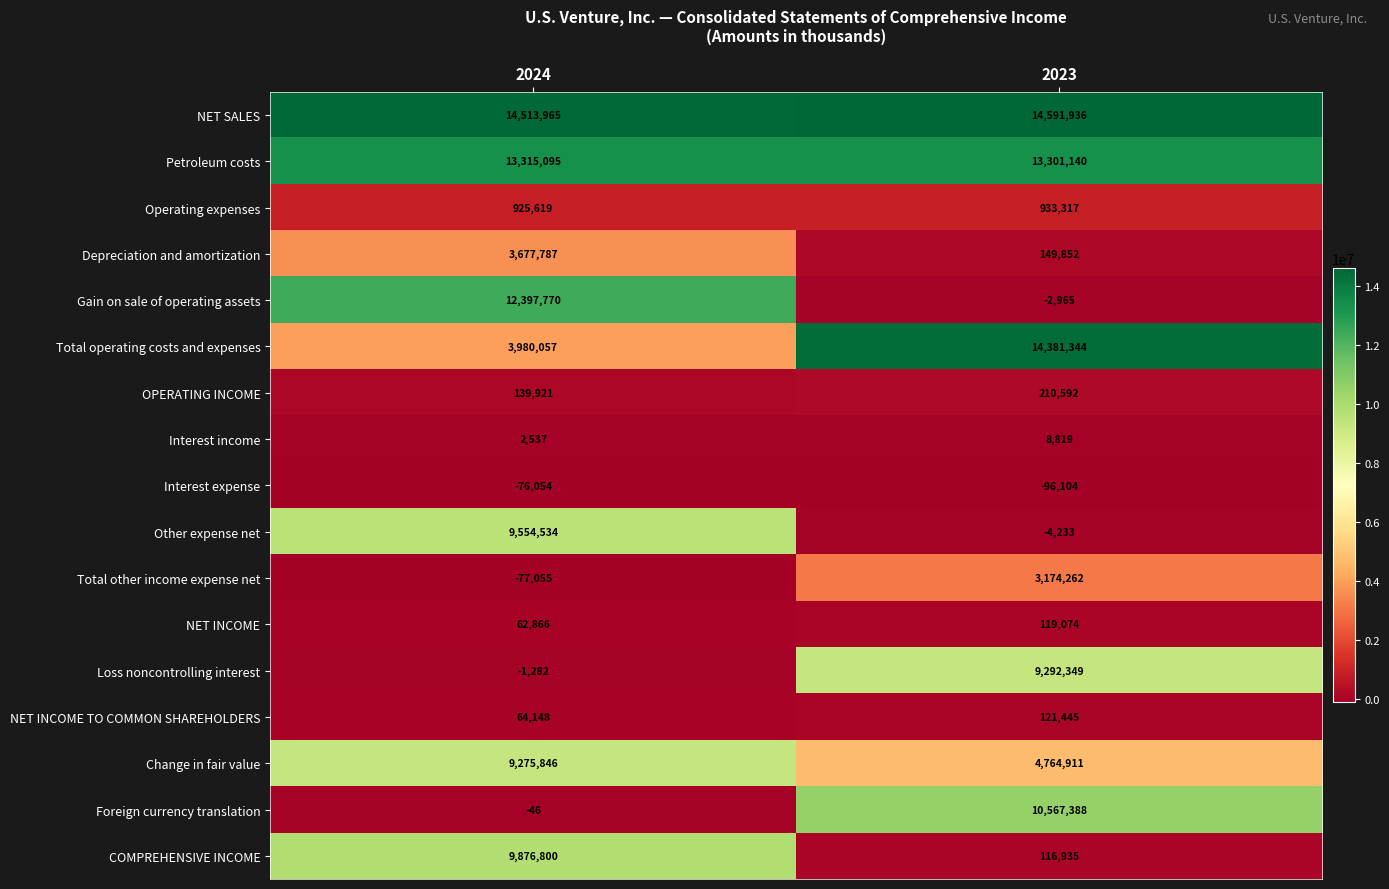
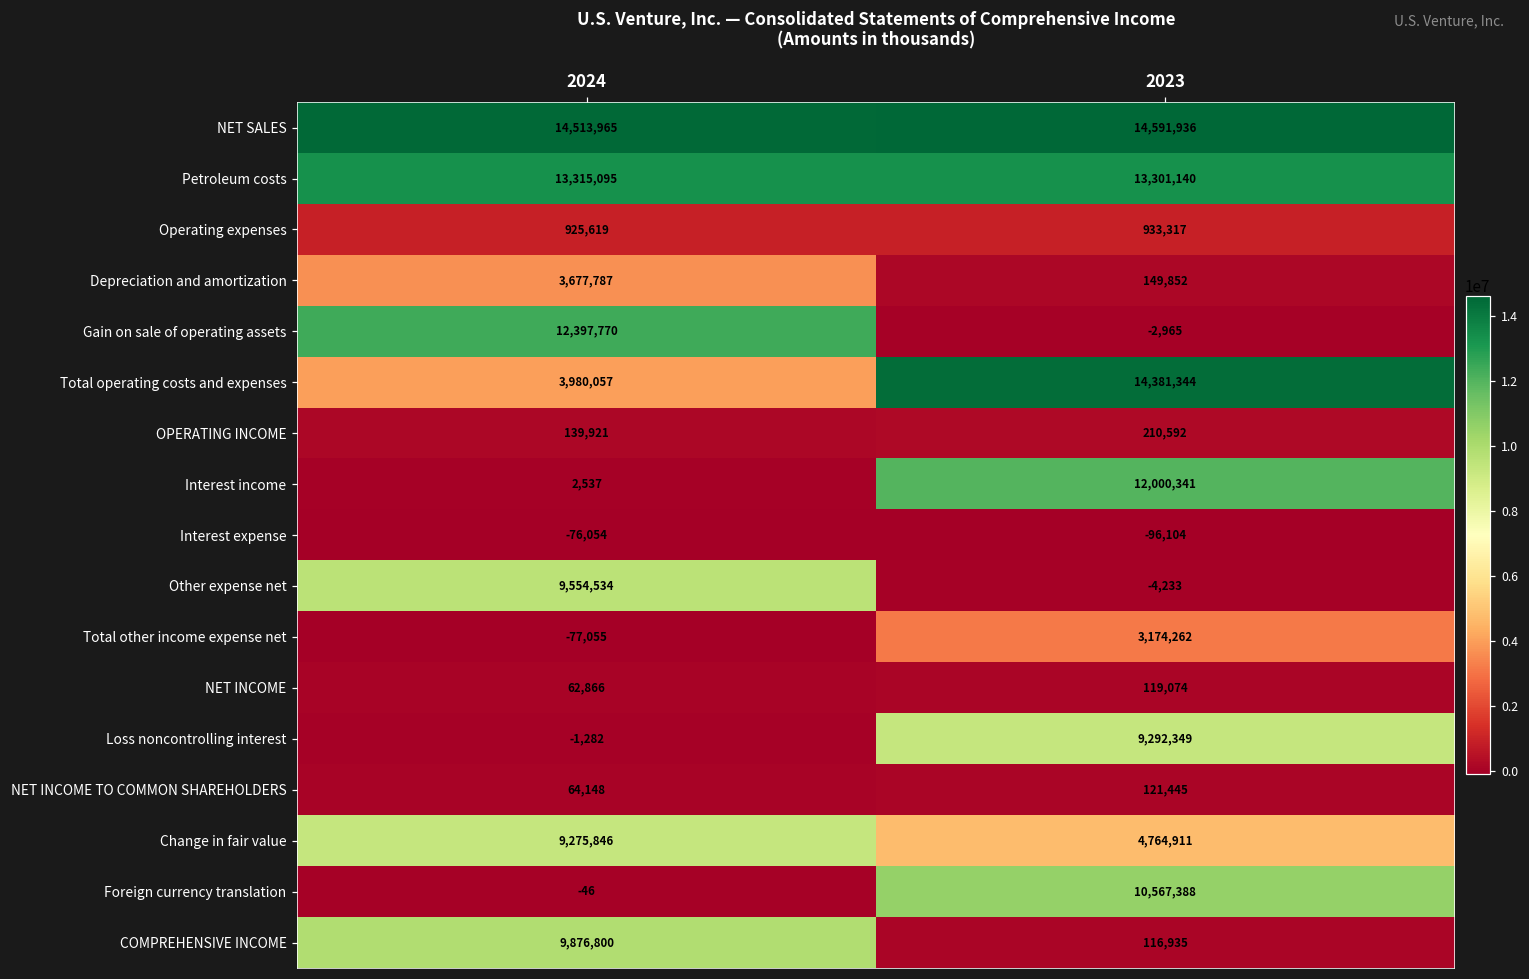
  {
    "NET SALES": {
      "2024": "14,513,965",
      "2023": "14,591,936"
    },
    "Petroleum costs": {
      "2024": "13,315,095",
      "2023": "13,301,140"
    },
    "Operating expenses": {
      "2024": "925,619",
      "2023": "933,317"
    },
    "Depreciation and amortization": {
      "2024": "3,677,787",
      "2023": "149,852"
    },
    "Gain on sale of operating assets": {
      "2024": "12,397,770",
      "2023": "-2,965"
    },
    "Total operating costs and expenses": {
      "2024": "3,980,057",
      "2023": "14,381,344"
    },
    "OPERATING INCOME": {
      "2024": "139,921",
      "2023": "210,592"
    },
    "Interest income": {
      "2024": "2,537",
-     "2023": "8,819"
+     "2023": "12,000,341"
    },
    "Interest expense": {
      "2024": "-76,054",
      "2023": "-96,104"
    },
    "Other expense net": {
      "2024": "9,554,534",
      "2023": "-4,233"
    },
    "Total other income expense net": {
      "2024": "-77,055",
      "2023": "3,174,262"
    },
    "NET INCOME": {
      "2024": "62,866",
      "2023": "119,074"
    },
    "Loss noncontrolling interest": {
      "2024": "-1,282",
      "2023": "9,292,349"
    },
    "NET INCOME TO COMMON SHAREHOLDERS": {
      "2024": "64,148",
      "2023": "121,445"
    },
    "Change in fair value": {
      "2024": "9,275,846",
      "2023": "4,764,911"
    },
    "Foreign currency translation": {
      "2024": "-46",
      "2023": "10,567,388"
    },
    "COMPREHENSIVE INCOME": {
      "2024": "9,876,800",
      "2023": "116,935"
    }
  }
